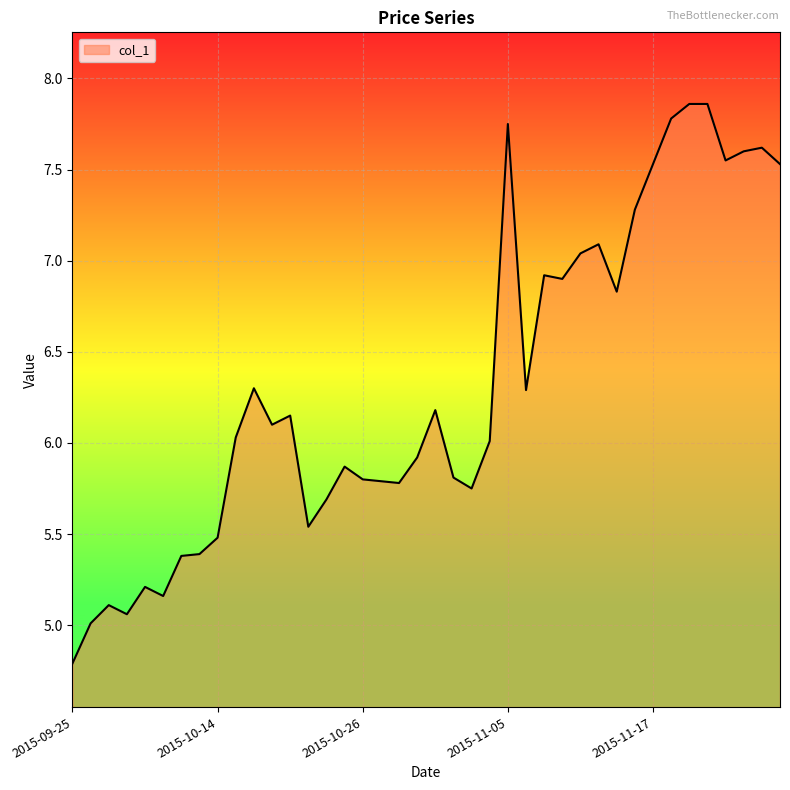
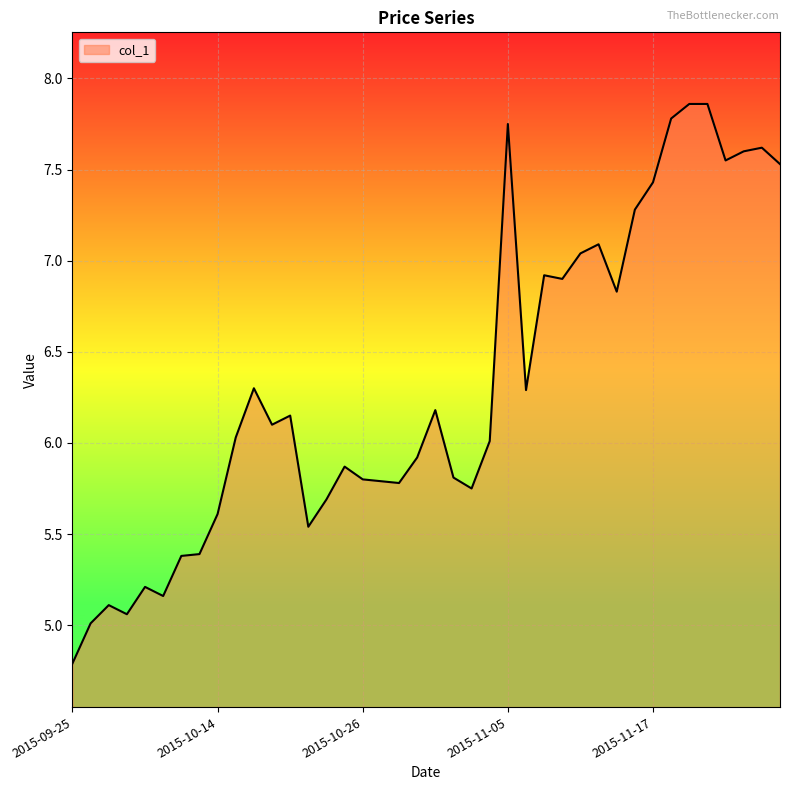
  {
    "2015-09-25": 4.79,
-   "2015-10-14": 5.48,
+   "2015-10-14": 5.61,
    "2015-10-26": 5.80,
    "2015-11-05": 7.75,
-   "2015-11-17": 7.53
+   "2015-11-17": 7.43
  }
